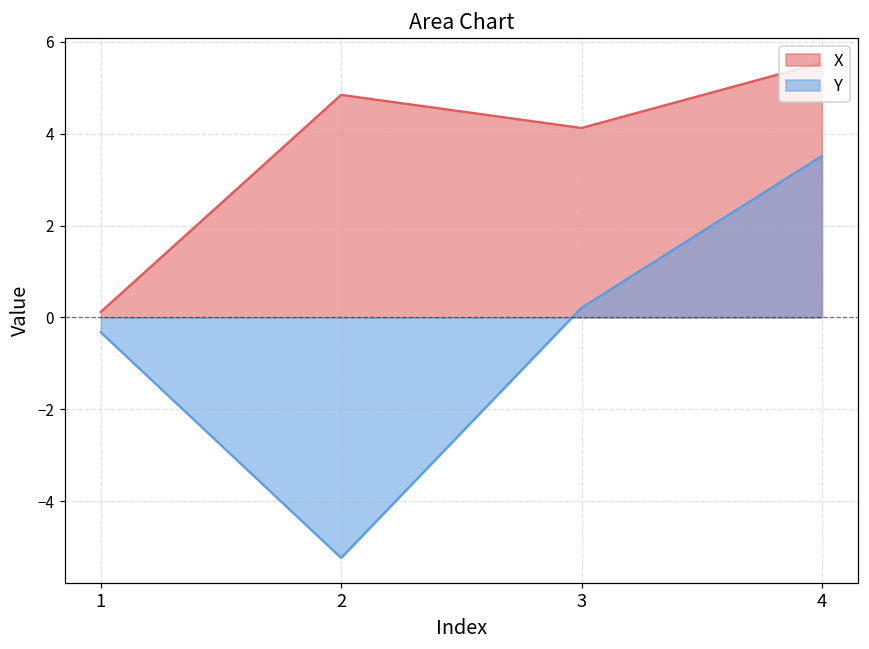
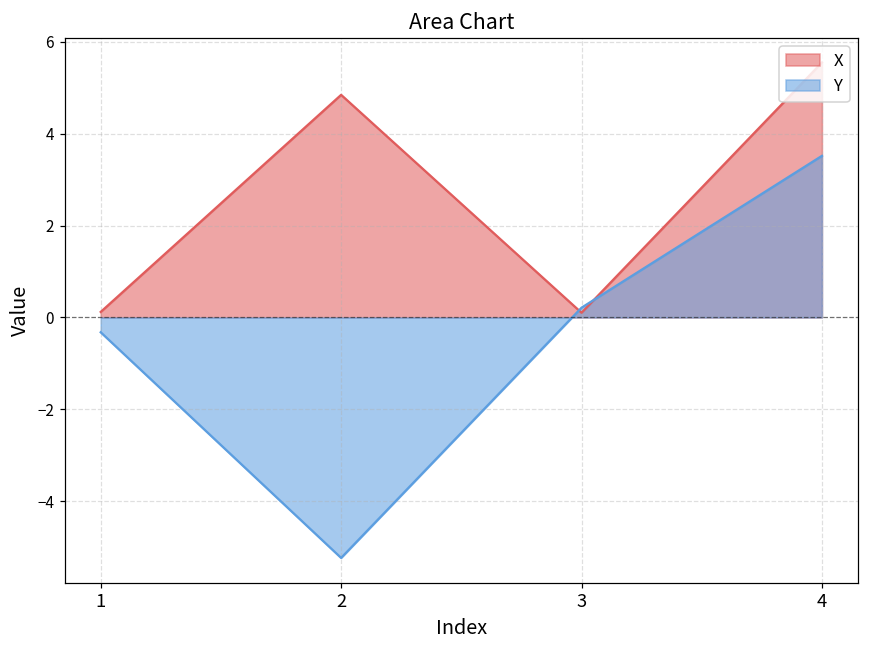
  {
    "X": {
      "1": 0.1,
      "2": 4.8,
-     "3": 4.1
+     "3": 0.1
    }
  }
